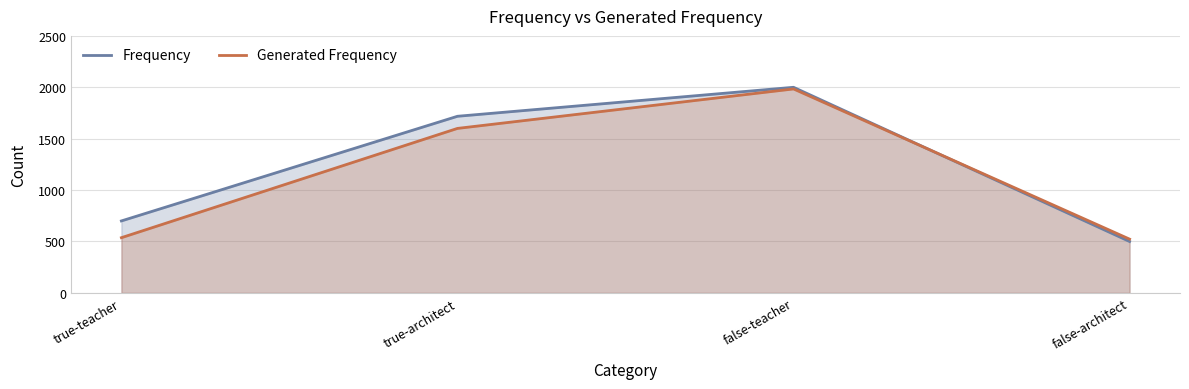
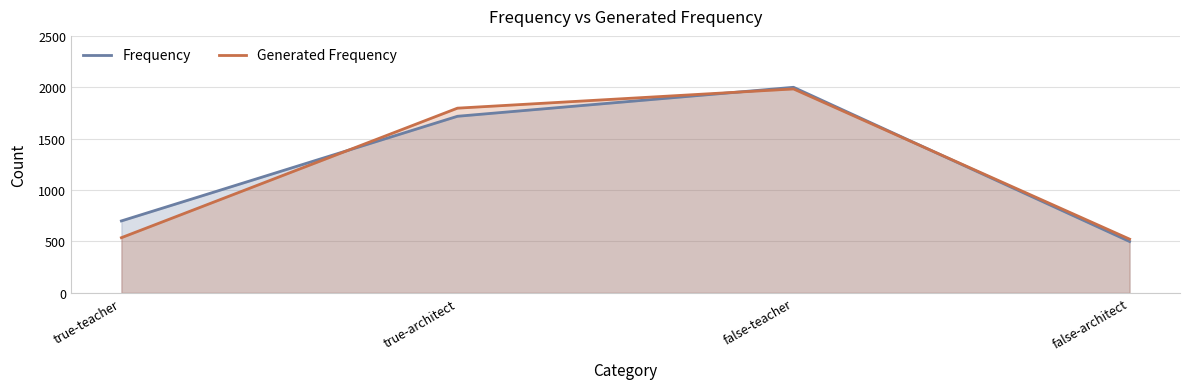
  {
    "Frequency": {
      "true-teacher": 700,
      "true-architect": 1720
    },
    "Generated Frequency": {
      "true-teacher": 540,
-     "true-architect": 1600
+     "true-architect": 1800
    }
  }
